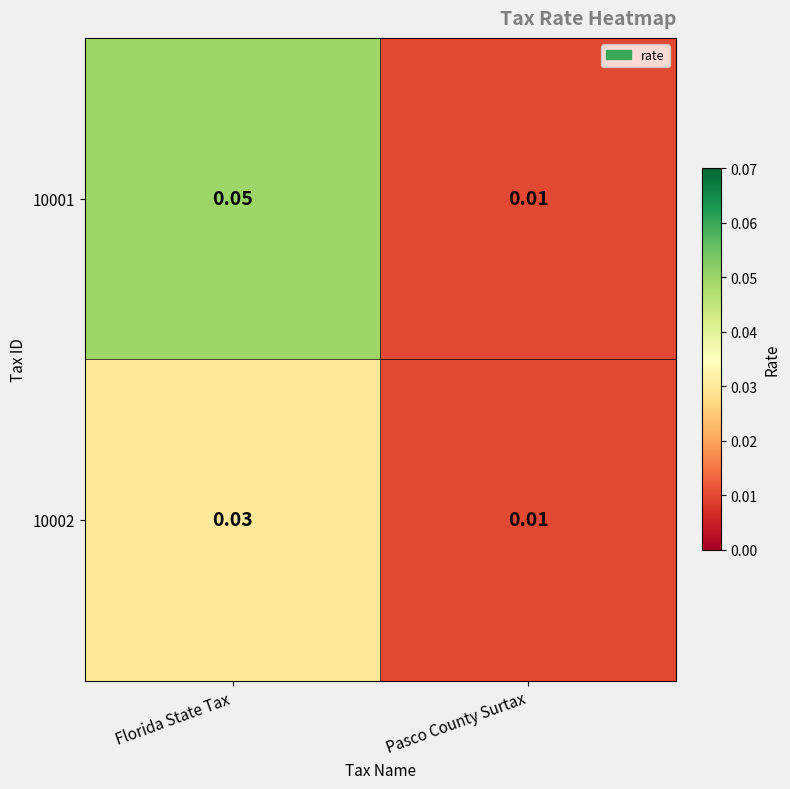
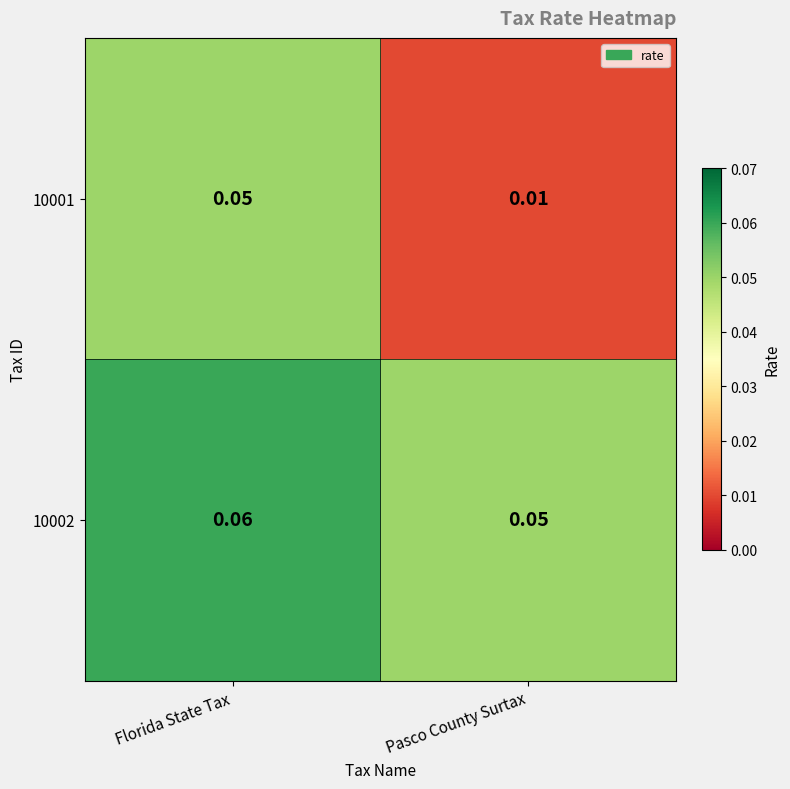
  {
    "10001": {
      "Florida State Tax": 0.05,
      "Pasco County Surtax": 0.01
    },
    "10002": {
-     "Florida State Tax": 0.03,
-     "Pasco County Surtax": 0.01
+     "Florida State Tax": 0.06,
+     "Pasco County Surtax": 0.05
    }
  }
